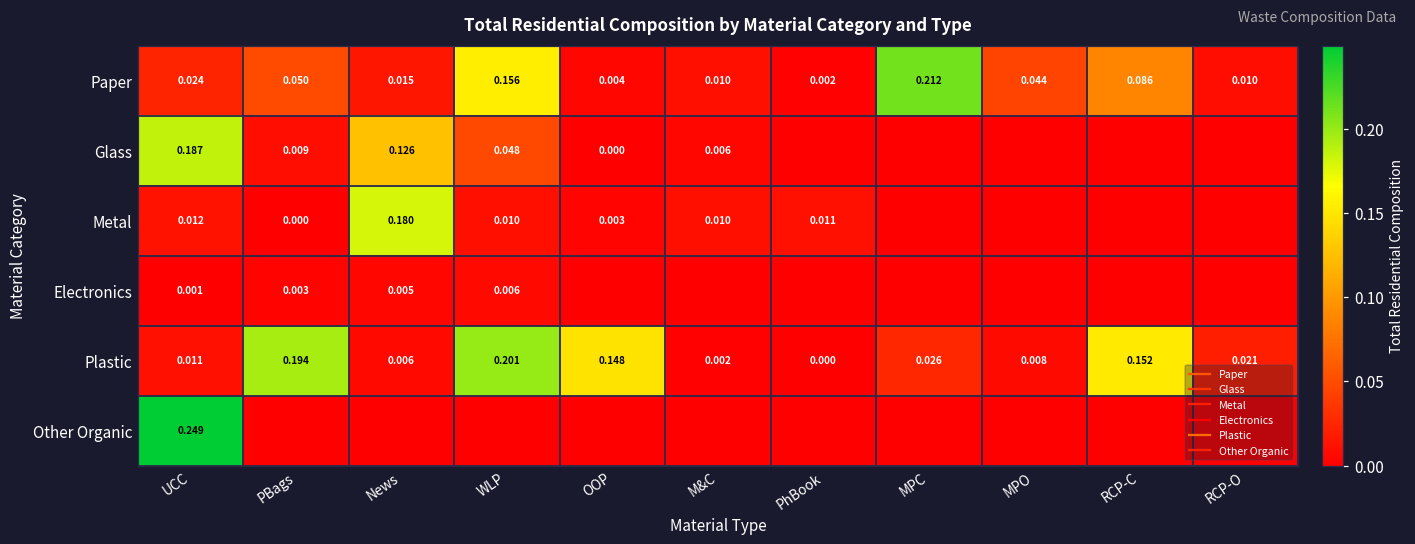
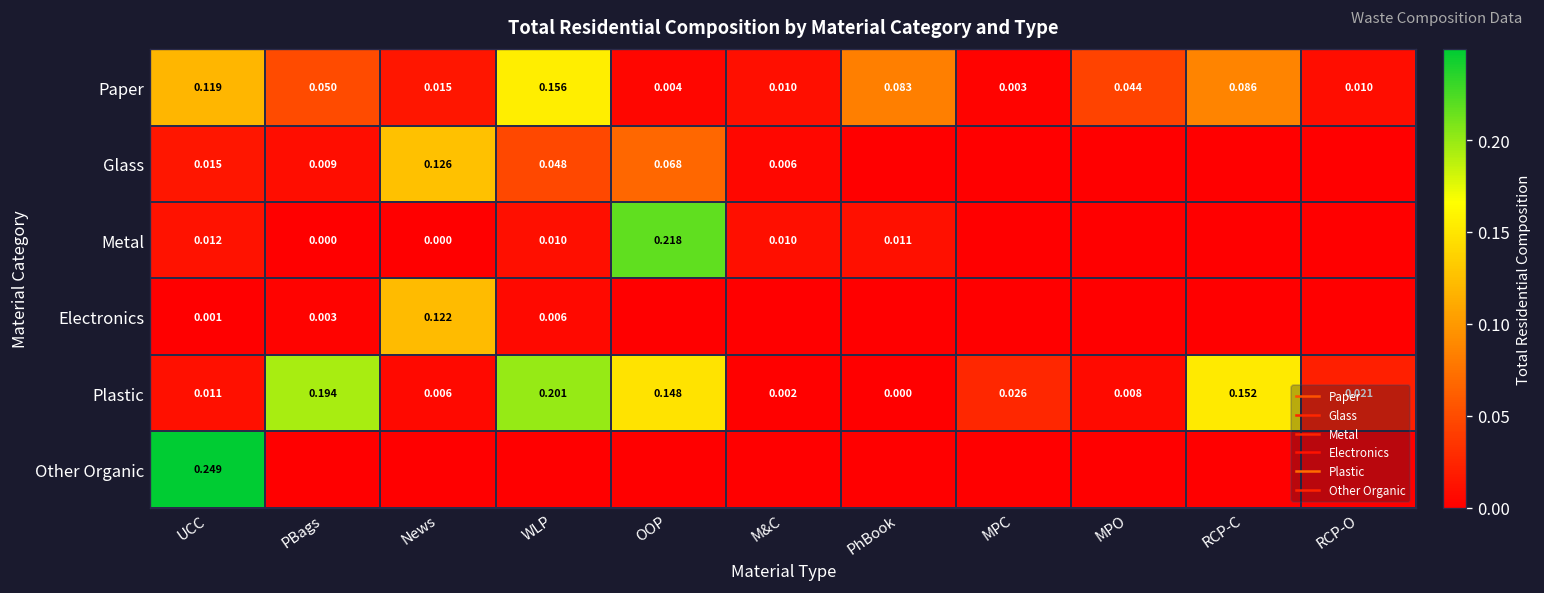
  {
    "Paper": {
-     "UCC": 0.024,
+     "UCC": 0.119,
      "PBags": 0.050,
      "News": 0.015,
      "WLP": 0.156,
      "OOP": 0.004,
      "M&C": 0.010,
-     "PhBook": 0.002,
-     "MPC": 0.212,
+     "PhBook": 0.083,
+     "MPC": 0.003,
      "MPO": 0.044,
      "RCP-C": 0.086,
      "RCP-O": 0.010
    },
    "Glass": {
-     "UCC": 0.187,
+     "UCC": 0.015,
      "PBags": 0.009,
      "News": 0.126,
      "WLP": 0.048,
-     "OOP": 0.000,
+     "OOP": 0.068,
      "M&C": 0.006
    },
    "Metal": {
      "UCC": 0.012,
      "PBags": 0.000,
-     "News": 0.180,
+     "News": 0.000,
      "WLP": 0.010,
-     "OOP": 0.003,
+     "OOP": 0.218,
      "M&C": 0.010,
      "PhBook": 0.011
    },
    "Electronics": {
      "UCC": 0.001,
      "PBags": 0.003,
-     "News": 0.005,
+     "News": 0.122,
      "WLP": 0.006
    },
    "Plastic": {
      "UCC": 0.011,
      "PBags": 0.194,
      "News": 0.006,
      "WLP": 0.201,
      "OOP": 0.148,
      "M&C": 0.002,
      "PhBook": 0.000,
      "MPC": 0.026,
      "MPO": 0.008,
      "RCP-C": 0.152
    },
    "Other Organic": {
      "UCC": 0.249
    }
  }
